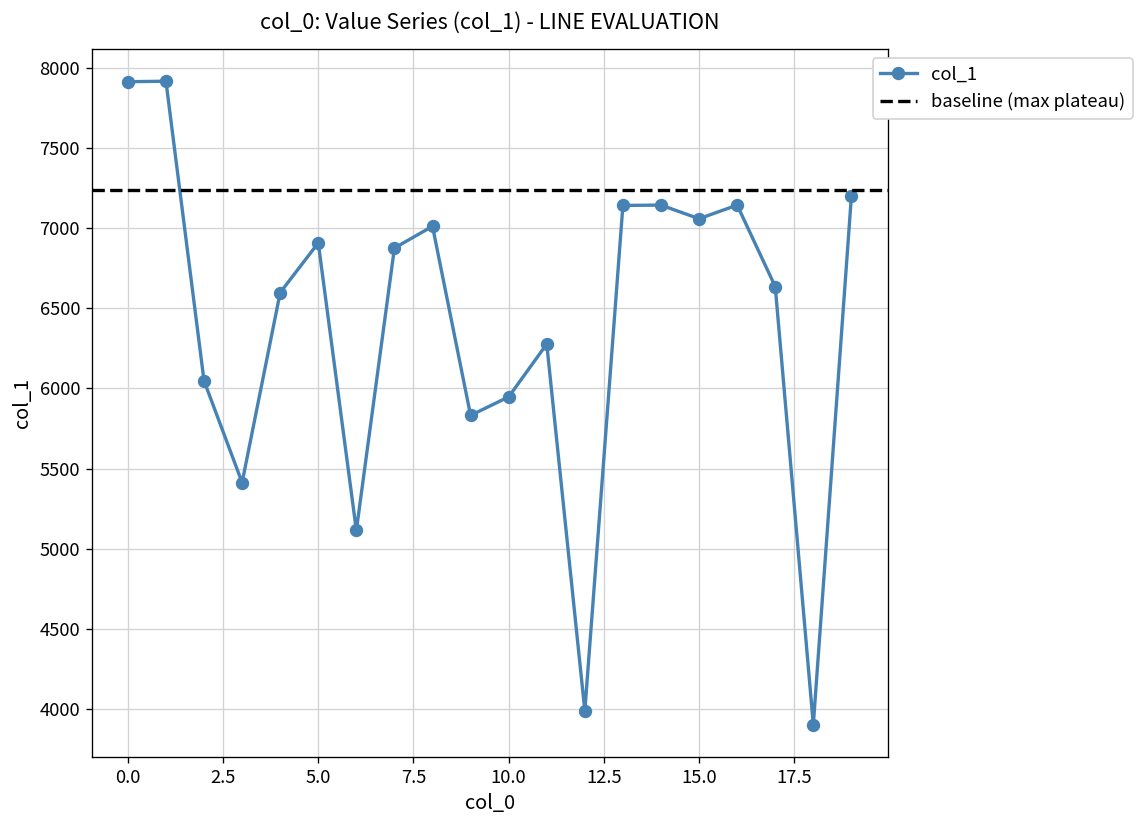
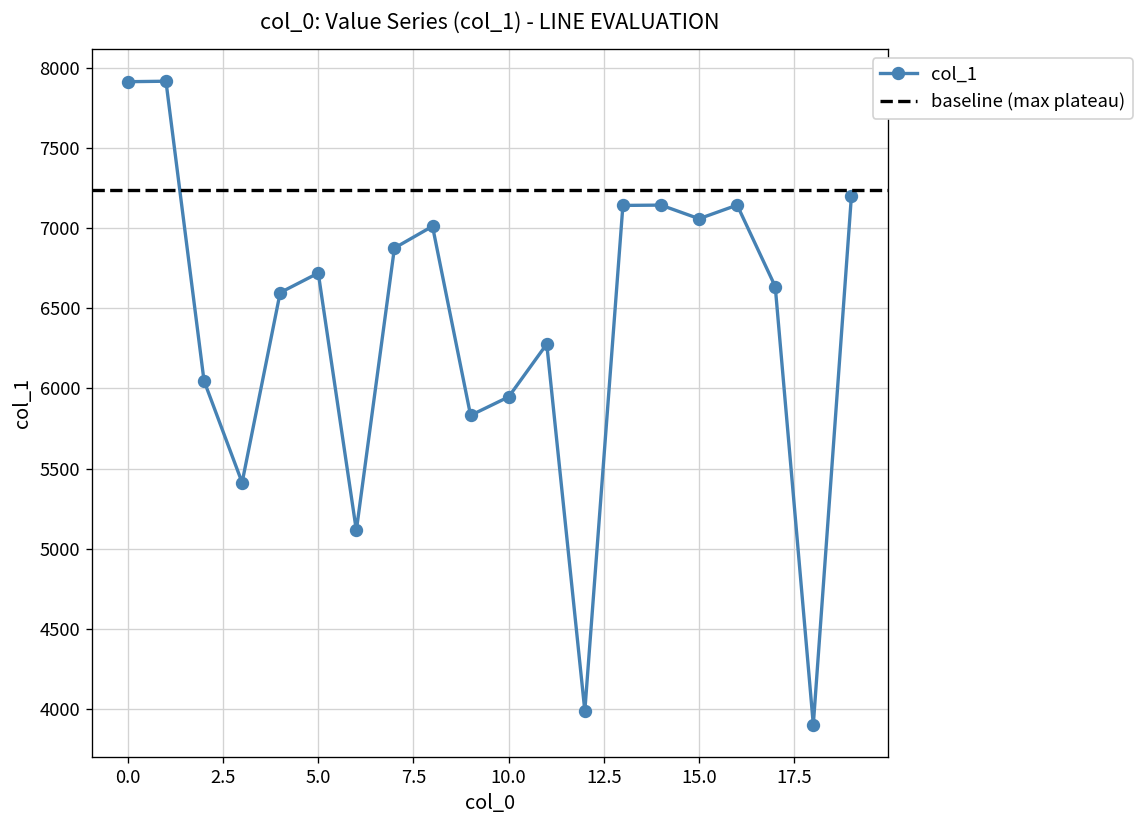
  {
    "0.0": 7910,
-   "5.0": 6910,
+   "5.0": 6720,
    "10.0": 5950,
    "15.0": 7060
  }
